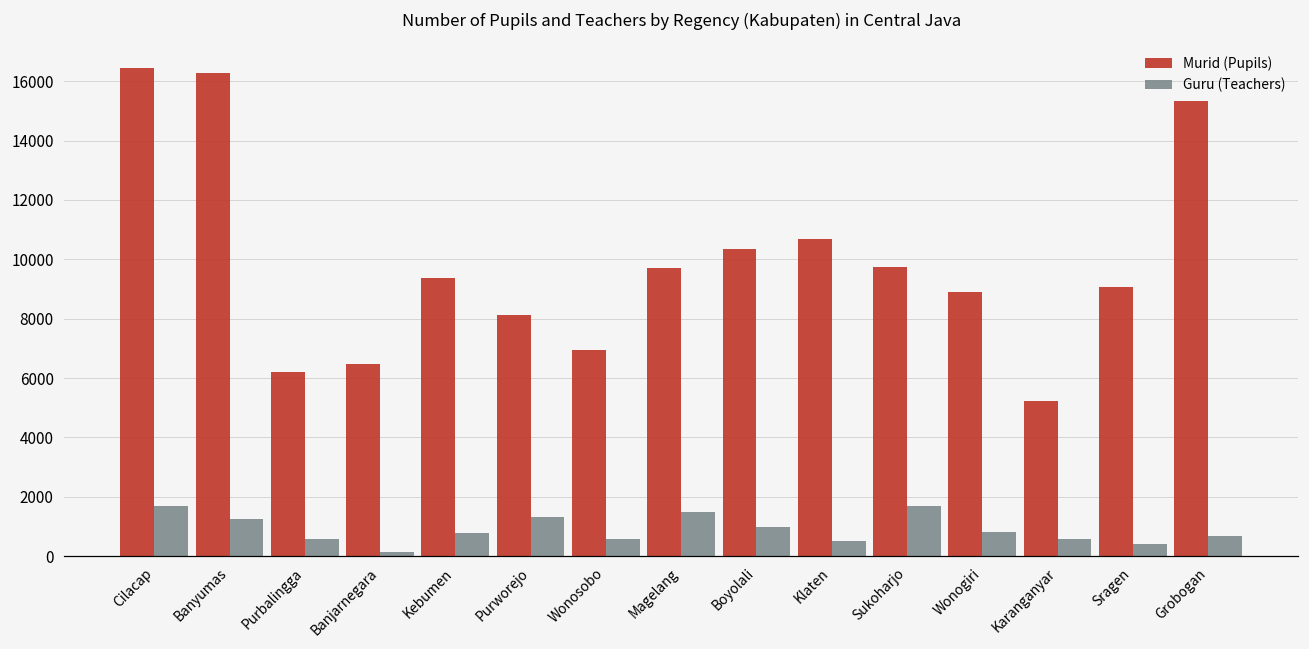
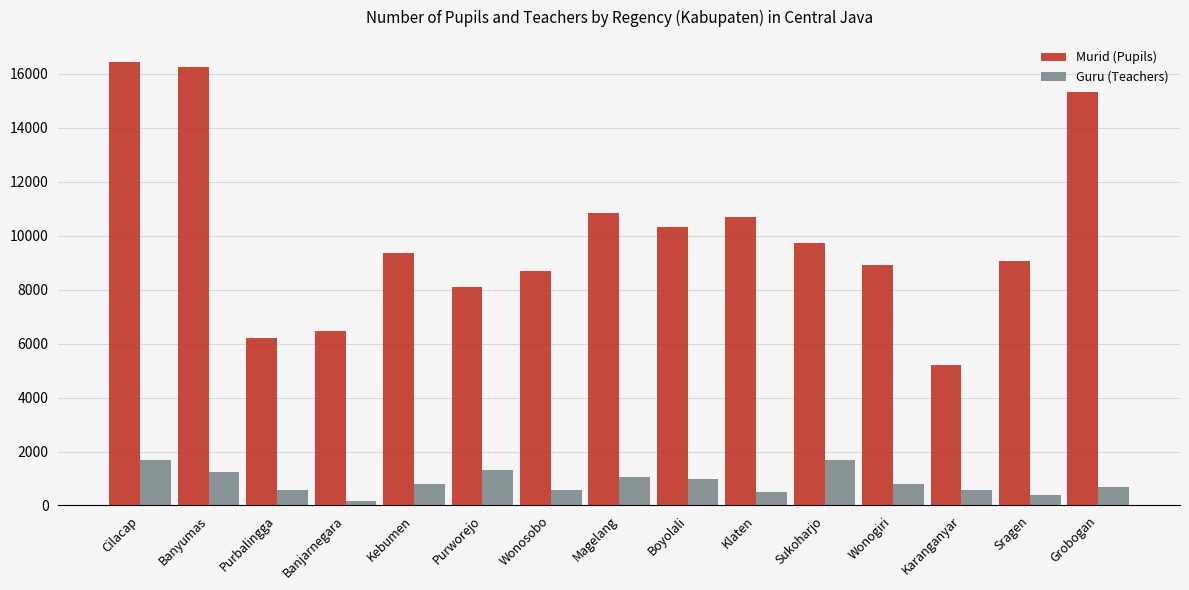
  {
    "Murid (Pupils)": {
      "Cilacap": 16400,
      "Banyumas": 16300,
      "Purbalingga": 6200,
      "Banjarnegara": 6500,
      "Kebumen": 9400,
      "Purworejo": 8100,
-     "Wonosobo": 7000,
-     "Magelang": 9700,
+     "Wonosobo": 8700,
+     "Magelang": 10800,
      "Boyolali": 10300,
      "Klaten": 10700,
      "Sukoharjo": 9700,
      "Wonogiri": 8900,
      "Karanganyar": 5200,
      "Sragen": 9100,
      "Grobogan": 15300
    },
    "Guru (Teachers)": {
      "Cilacap": 1700,
      "Banyumas": 1200,
      "Purbalingga": 600,
      "Banjarnegara": 200,
      "Kebumen": 800,
      "Purworejo": 1300,
      "Wonosobo": 600,
-     "Magelang": 1500,
+     "Magelang": 1000,
      "Boyolali": 1000,
      "Klaten": 500,
      "Sukoharjo": 1700,
      "Wonogiri": 800,
      "Karanganyar": 600,
      "Sragen": 400,
      "Grobogan": 700
    }
  }
